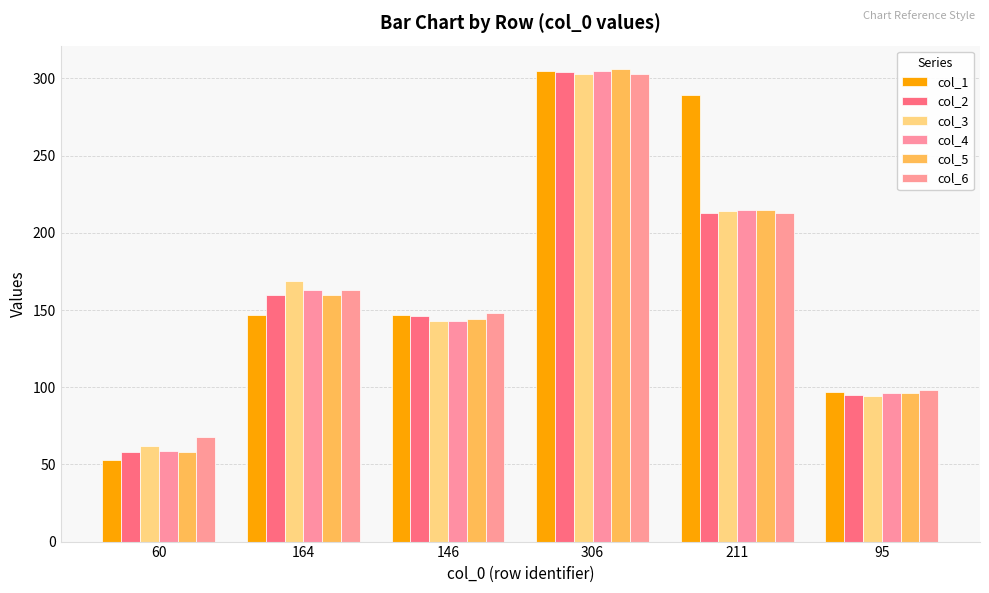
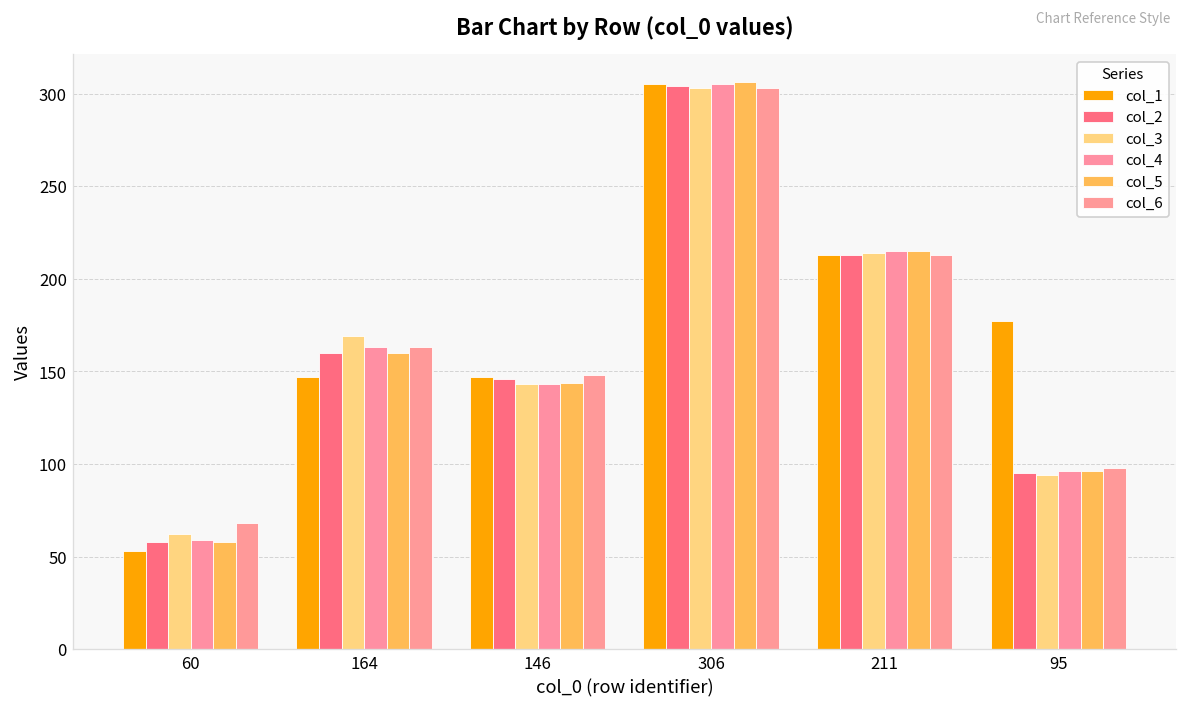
  {
    "col_1": {
      "60": 53,
      "164": 147,
      "146": 147,
      "306": 305,
-     "211": 289,
-     "95": 97
+     "211": 213,
+     "95": 177
    }
  }
